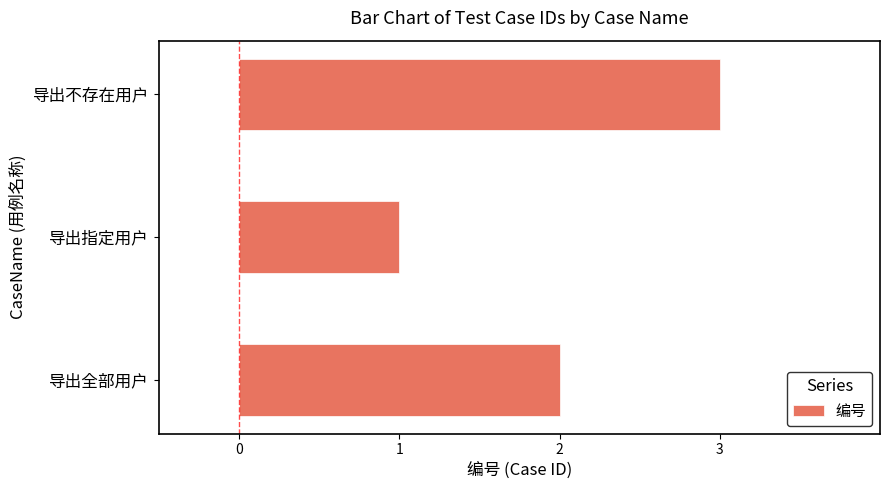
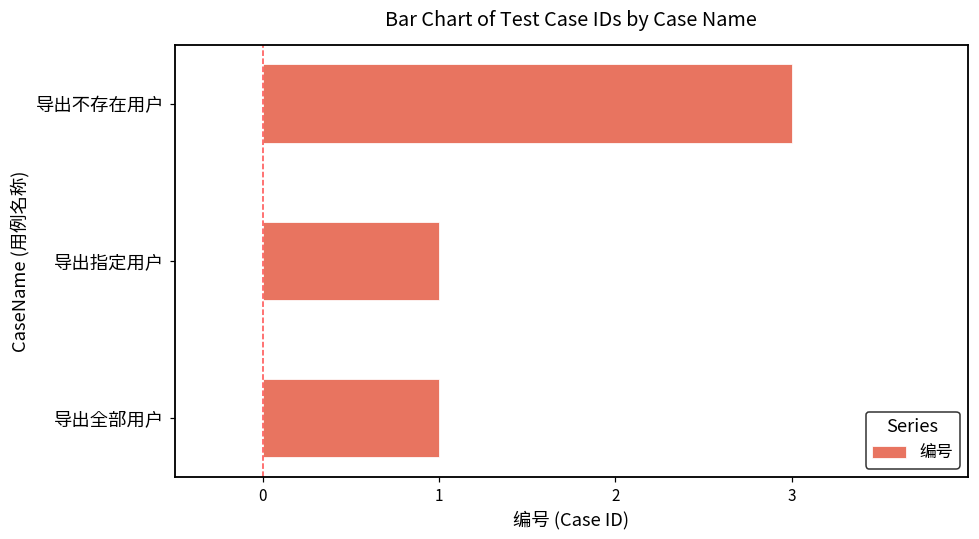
  {
    "导出不存在用户": 3,
    "导出指定用户": 1,
-   "导出全部用户": 2
+   "导出全部用户": 1
  }
